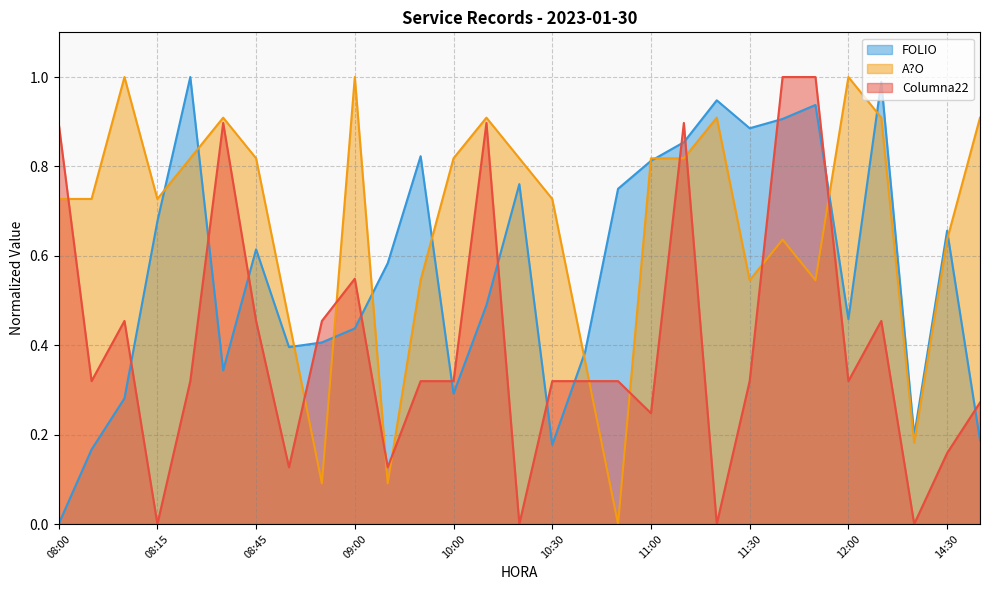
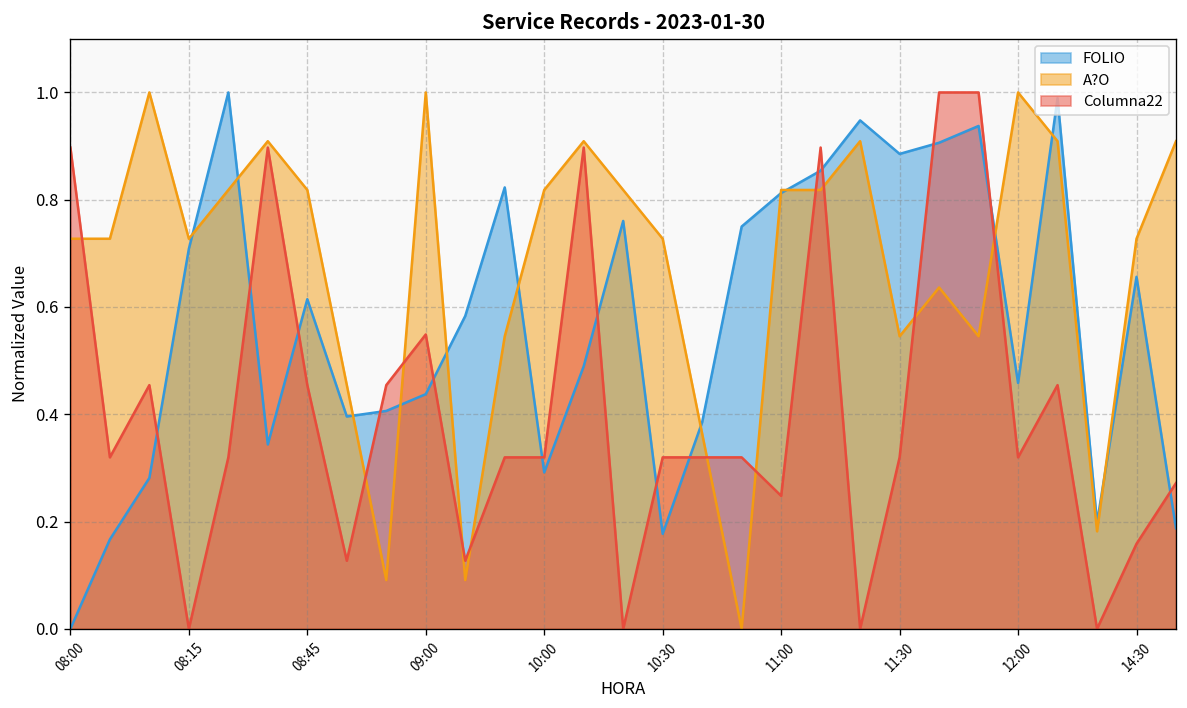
  {
    "FOLIO": {
-     "08:15": 0.68,
+     "08:15": 0.71,
      "14:30": 0.66
    },
    "A?O": {
      "08:15": 0.73,
-     "14:30": 0.64
+     "14:30": 0.73
    },
    "Columna22": {
      "08:15": 0.00,
      "14:30": 0.16
    }
  }
